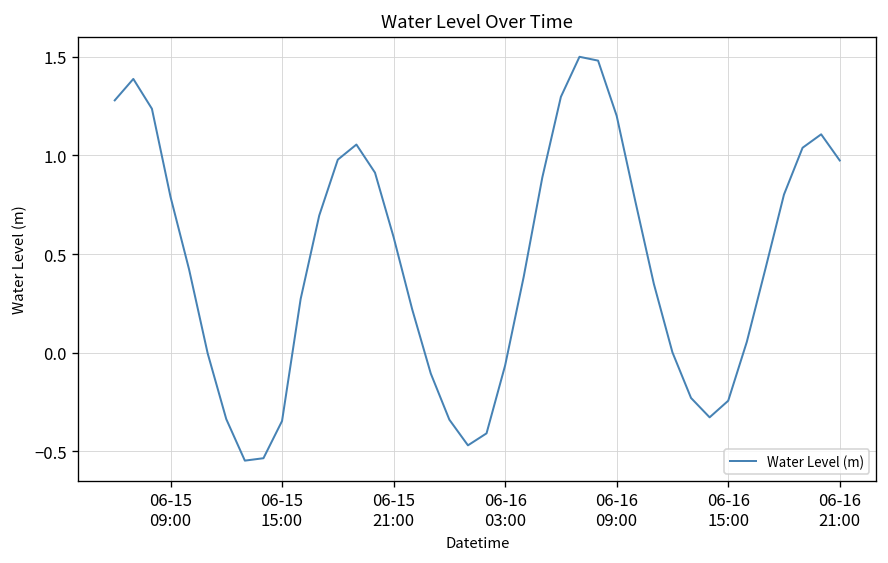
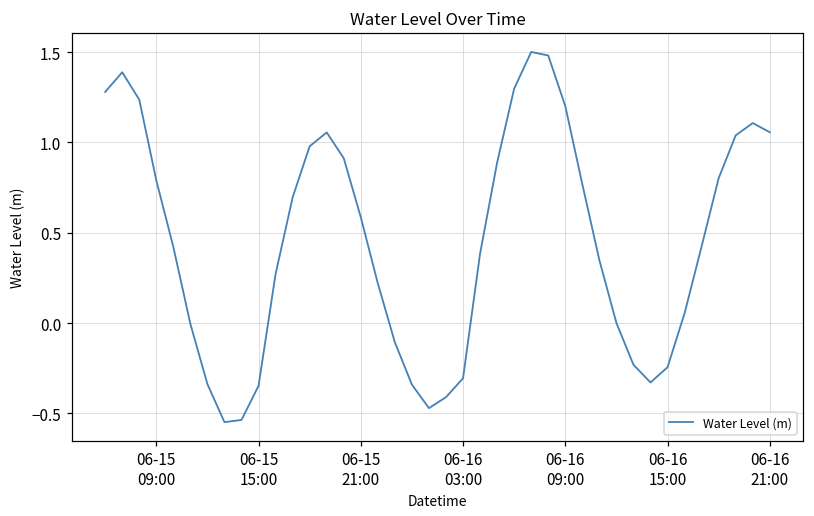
  {
    "06-15 09:00": 0.79,
    "06-15 15:00": -0.35,
    "06-15 21:00": 0.59,
-   "06-16 03:00": -0.07,
+   "06-16 03:00": -0.31,
    "06-16 09:00": 1.20,
    "06-16 15:00": -0.24,
-   "06-16 21:00": 0.97
+   "06-16 21:00": 1.06
  }
